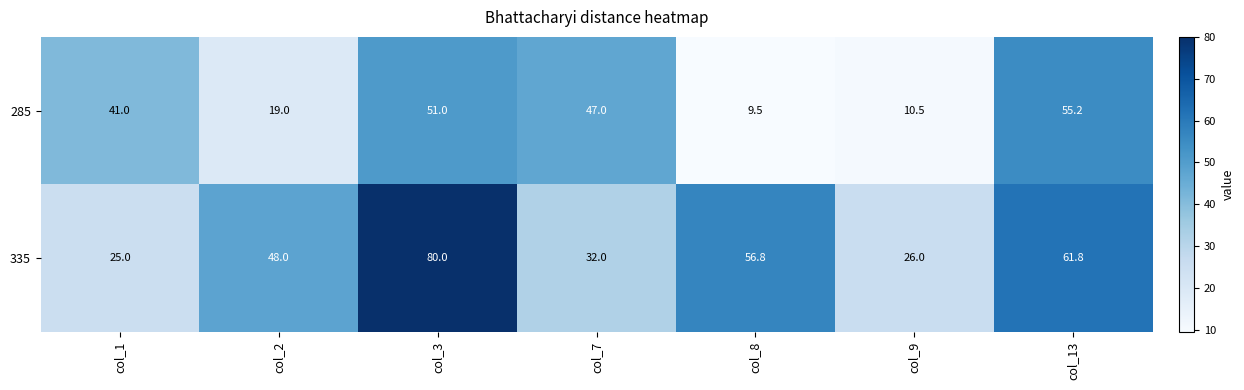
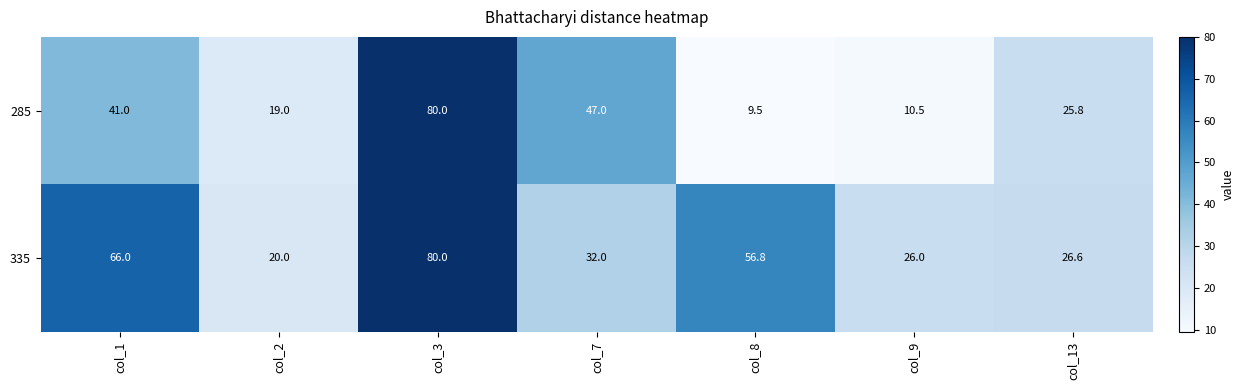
  {
    "285": {
      "col_1": 41.0,
      "col_2": 19.0,
-     "col_3": 51.0,
+     "col_3": 80.0,
      "col_7": 47.0,
      "col_8": 9.5,
      "col_9": 10.5,
-     "col_13": 55.2
+     "col_13": 25.8
    },
    "335": {
-     "col_1": 25.0,
-     "col_2": 48.0,
+     "col_1": 66.0,
+     "col_2": 20.0,
      "col_3": 80.0,
      "col_7": 32.0,
      "col_8": 56.8,
      "col_9": 26.0,
-     "col_13": 61.8
+     "col_13": 26.6
    }
  }
